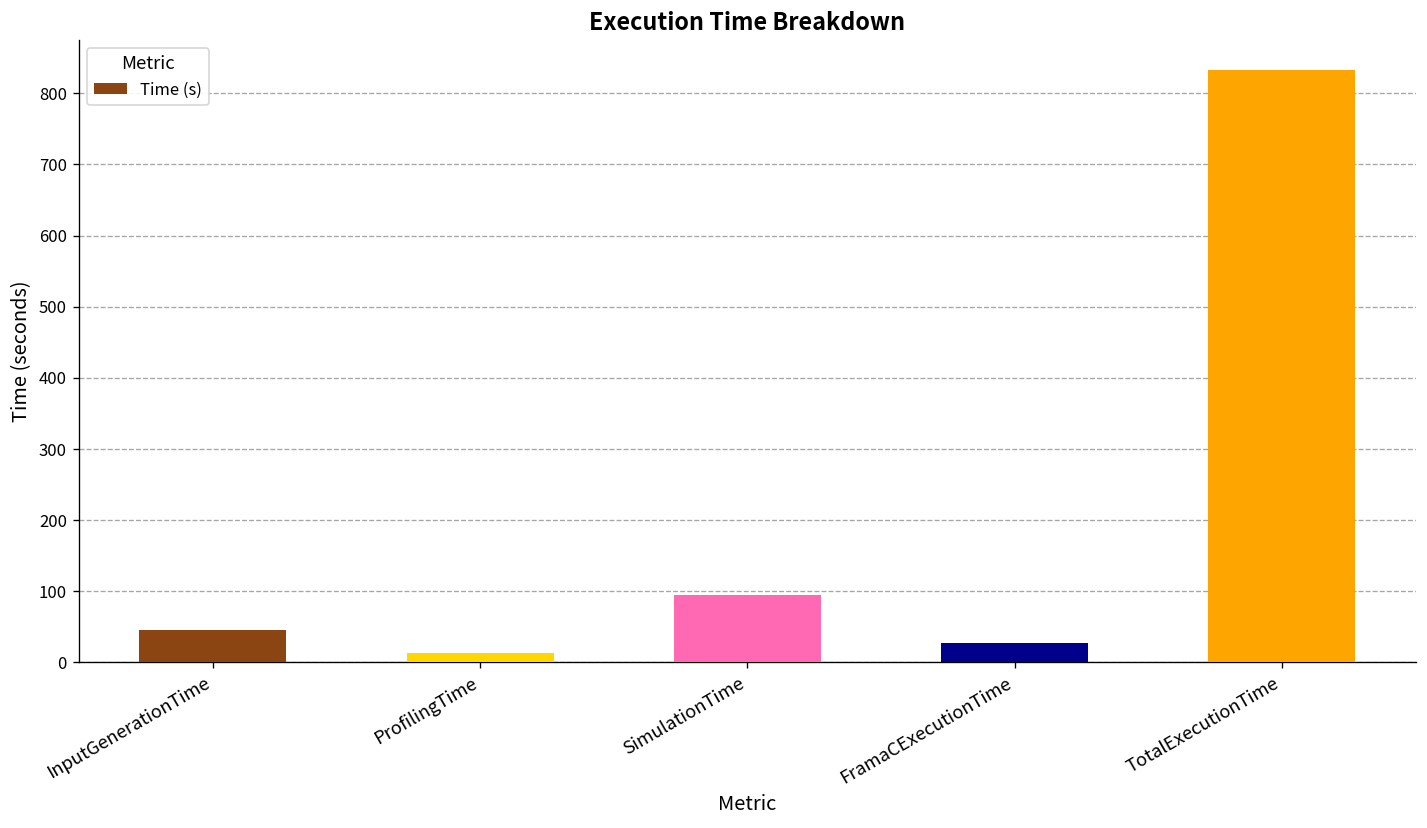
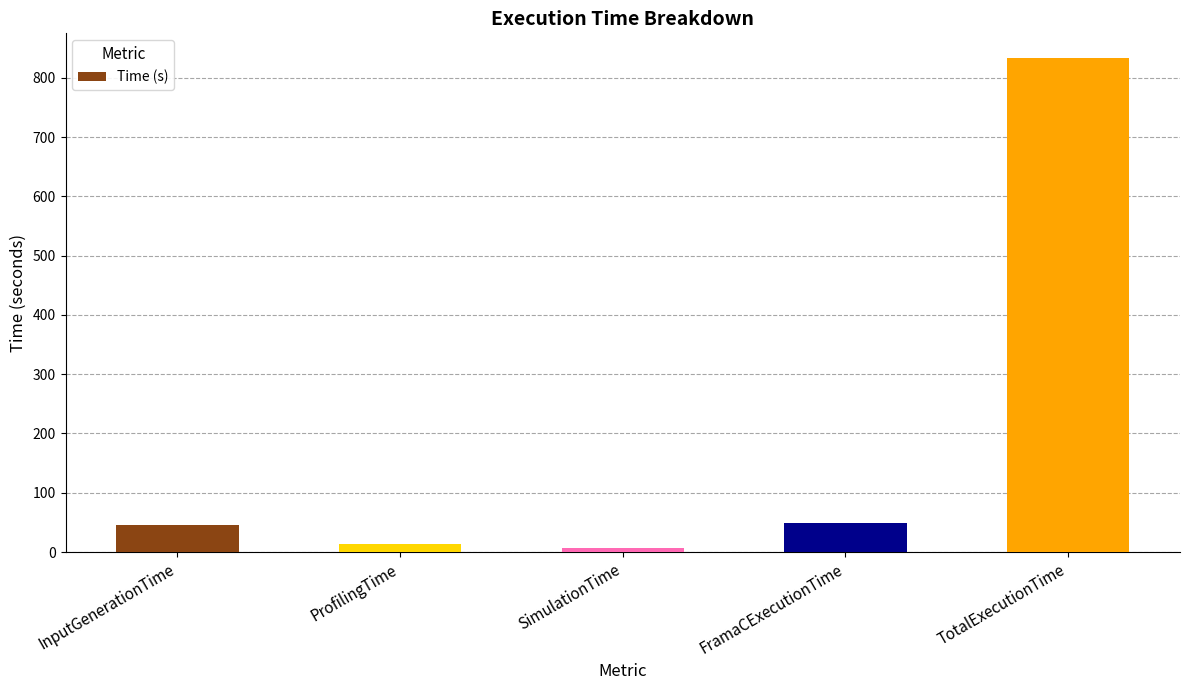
  {
    "InputGenerationTime": 50,
    "ProfilingTime": 10,
-   "SimulationTime": 90,
-   "FramaCExecutionTime": 30,
+   "SimulationTime": 10,
+   "FramaCExecutionTime": 50,
    "TotalExecutionTime": 830
  }
